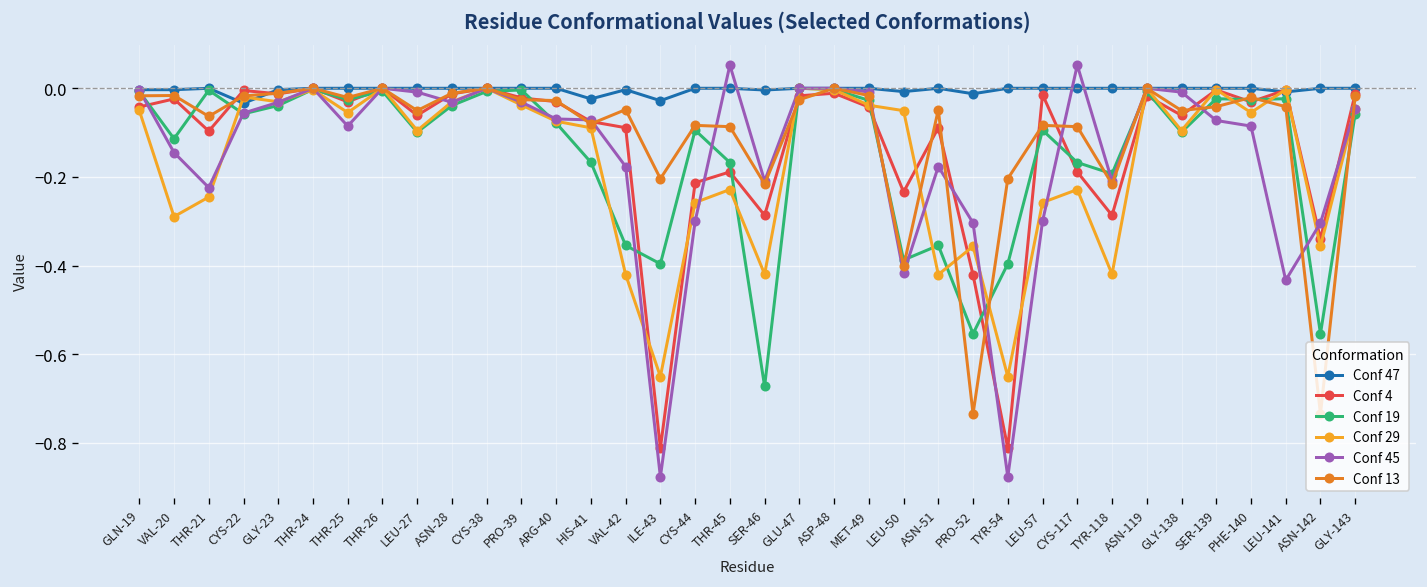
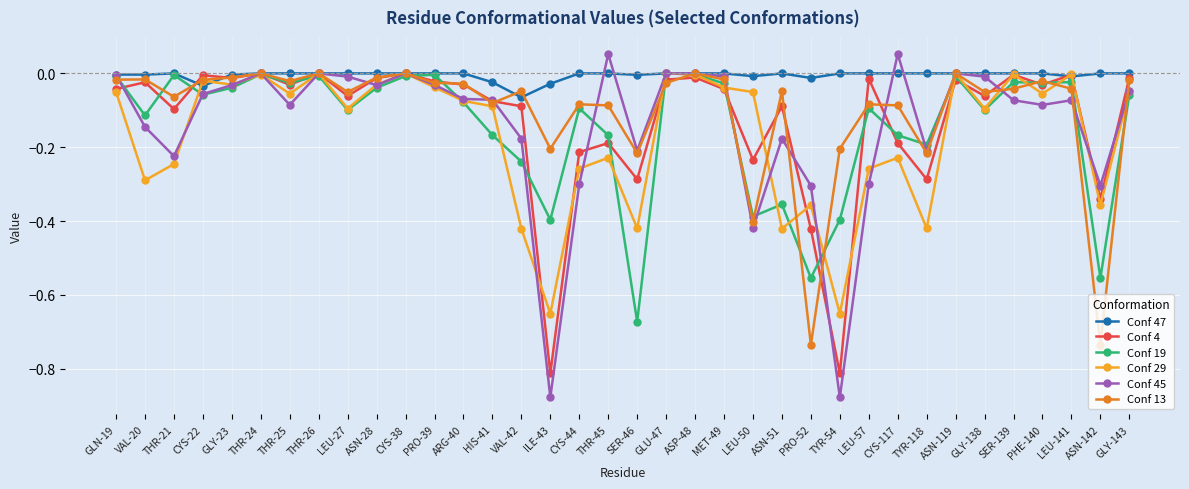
  {
    "Conf 47": {
      "VAL-20": 0.00,
      "CYS-22": -0.03,
      "GLY-23": 0.00,
      "THR-25": 0.00,
      "LEU-27": 0.00,
      "ASN-28": 0.00,
      "ARG-40": 0.00,
      "HIS-41": -0.02,
-     "VAL-42": 0.00,
+     "VAL-42": -0.06,
      "ILE-43": -0.03,
      "CYS-44": 0.00,
      "THR-45": 0.00,
      "SER-46": 0.00,
      "MET-49": 0.00,
      "LEU-50": -0.01,
      "ASN-51": 0.00,
      "PRO-52": -0.01,
      "TYR-54": 0.00,
      "LEU-57": 0.00,
      "CYS-117": 0.00,
      "TYR-118": 0.00,
      "GLY-138": 0.00,
      "PHE-140": 0.00,
      "ASN-142": 0.00,
      "GLY-143": 0.00
    },
    "Conf 4": {
      "GLN-19": -0.04,
      "VAL-20": -0.02,
      "THR-21": -0.10,
      "CYS-22": -0.01,
      "LEU-27": -0.06,
      "VAL-42": -0.09,
      "ILE-43": -0.81,
      "CYS-44": -0.21,
      "THR-45": -0.19,
      "SER-46": -0.29,
      "GLU-47": -0.02,
      "ASP-48": -0.01,
      "LEU-50": -0.23,
      "ASN-51": -0.09,
      "PRO-52": -0.42,
      "TYR-54": -0.81,
      "LEU-57": -0.01,
      "CYS-117": -0.19,
      "TYR-118": -0.29,
      "ASN-119": -0.02,
      "GLY-138": -0.06,
      "ASN-142": -0.34
    },
    "Conf 19": {
      "VAL-20": -0.11,
      "GLY-23": -0.04,
      "ASN-28": -0.04,
      "CYS-38": -0.01,
      "HIS-41": -0.17,
-     "VAL-42": -0.35,
+     "VAL-42": -0.24,
      "ILE-43": -0.40,
      "CYS-44": -0.09,
      "THR-45": -0.17,
      "SER-46": -0.67,
      "MET-49": -0.03,
      "LEU-50": -0.39,
      "ASN-51": -0.35,
      "PRO-52": -0.55,
      "TYR-54": -0.40,
      "LEU-57": -0.09,
      "CYS-117": -0.17,
      "TYR-118": -0.19,
      "ASN-119": -0.01,
      "SER-139": -0.02,
      "LEU-141": -0.02,
      "ASN-142": -0.55,
      "GLY-143": -0.06
    },
    "Conf 45": {
      "VAL-20": -0.15,
      "THR-21": -0.22,
      "THR-25": -0.09,
      "LEU-27": -0.01,
      "VAL-42": -0.18,
      "ILE-43": -0.88,
      "CYS-44": -0.30,
      "THR-45": 0.05,
      "MET-49": -0.01,
      "LEU-50": -0.42,
      "ASN-51": -0.18,
      "PRO-52": -0.30,
      "TYR-54": -0.88,
      "LEU-57": -0.30,
      "CYS-117": 0.05,
      "GLY-138": -0.01,
      "SER-139": -0.07,
      "PHE-140": -0.09,
-     "LEU-141": -0.43,
+     "LEU-141": -0.07,
      "ASN-142": -0.30
    }
  }
